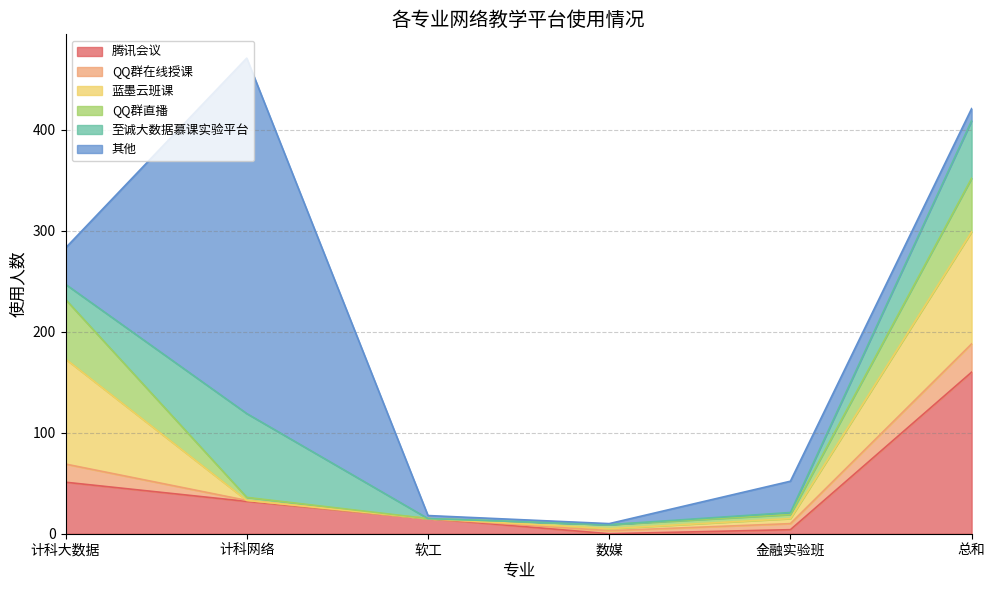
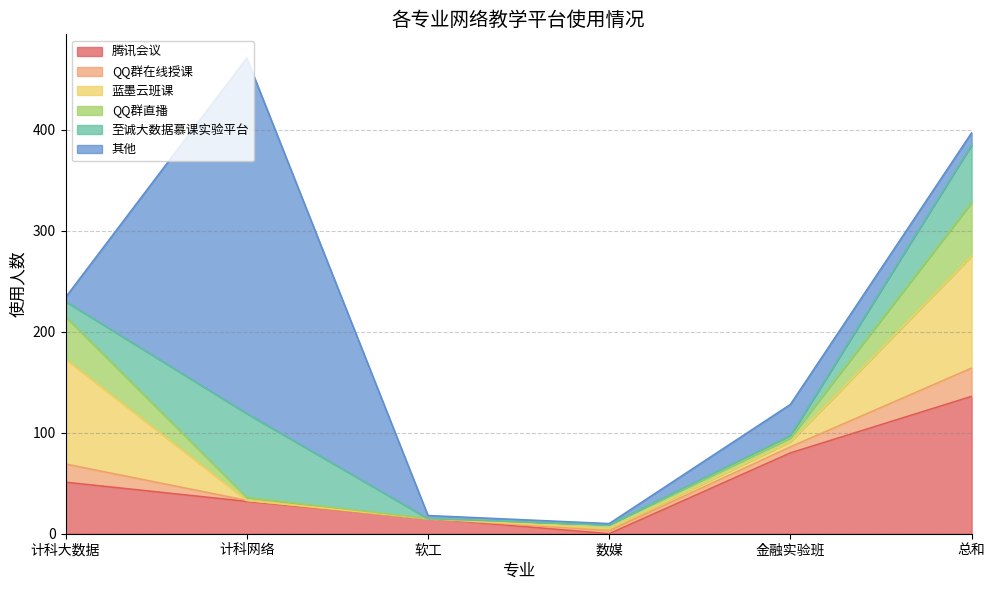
  {
    "腾讯会议": {
      "计科大数据": 51,
      "数媒": 0,
-     "金融实验班": 4,
-     "总和": 160
+     "金融实验班": 80,
+     "总和": 136
    },
    "QQ群直播": {
-     "计科大数据": 59,
+     "计科大数据": 42,
      "计科网络": 3,
      "总和": 53
    },
    "至诚大数据慕课实验平台": {
      "计科大数据": 15,
      "计科网络": 83,
      "总和": 57
    },
    "其他": {
-     "计科大数据": 36,
+     "计科大数据": 4,
      "软工": 3,
      "金融实验班": 31,
      "总和": 12
    }
  }
